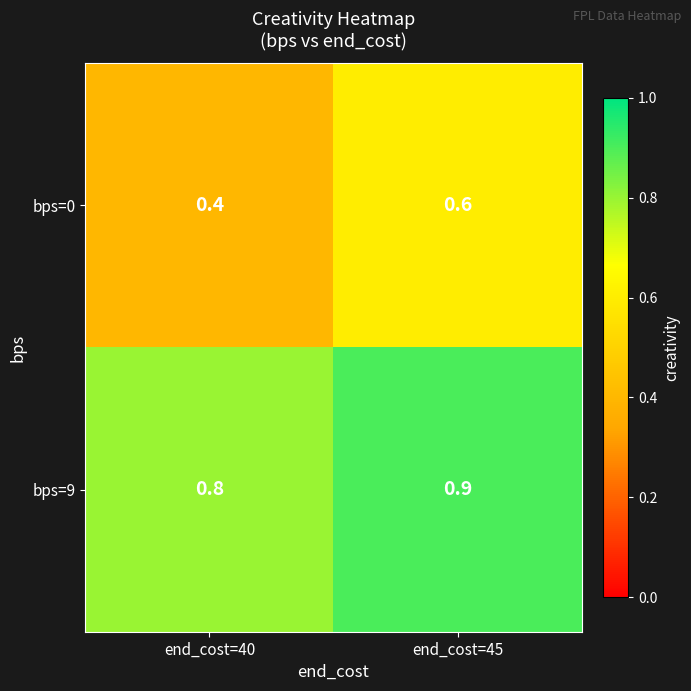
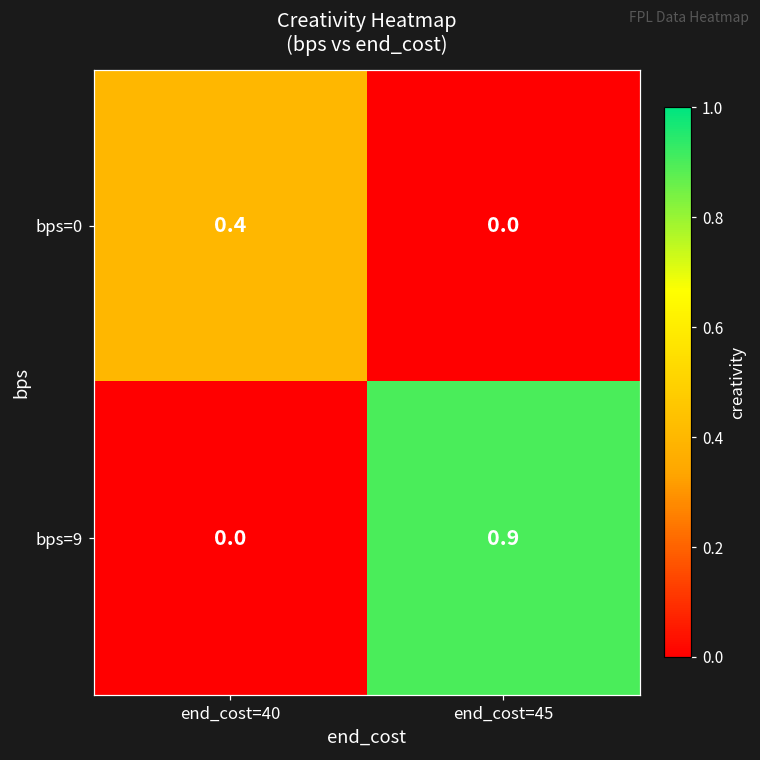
  {
    "bps=0": {
      "end_cost=40": 0.4,
-     "end_cost=45": 0.6
+     "end_cost=45": 0.0
    },
    "bps=9": {
-     "end_cost=40": 0.8,
+     "end_cost=40": 0.0,
      "end_cost=45": 0.9
    }
  }
